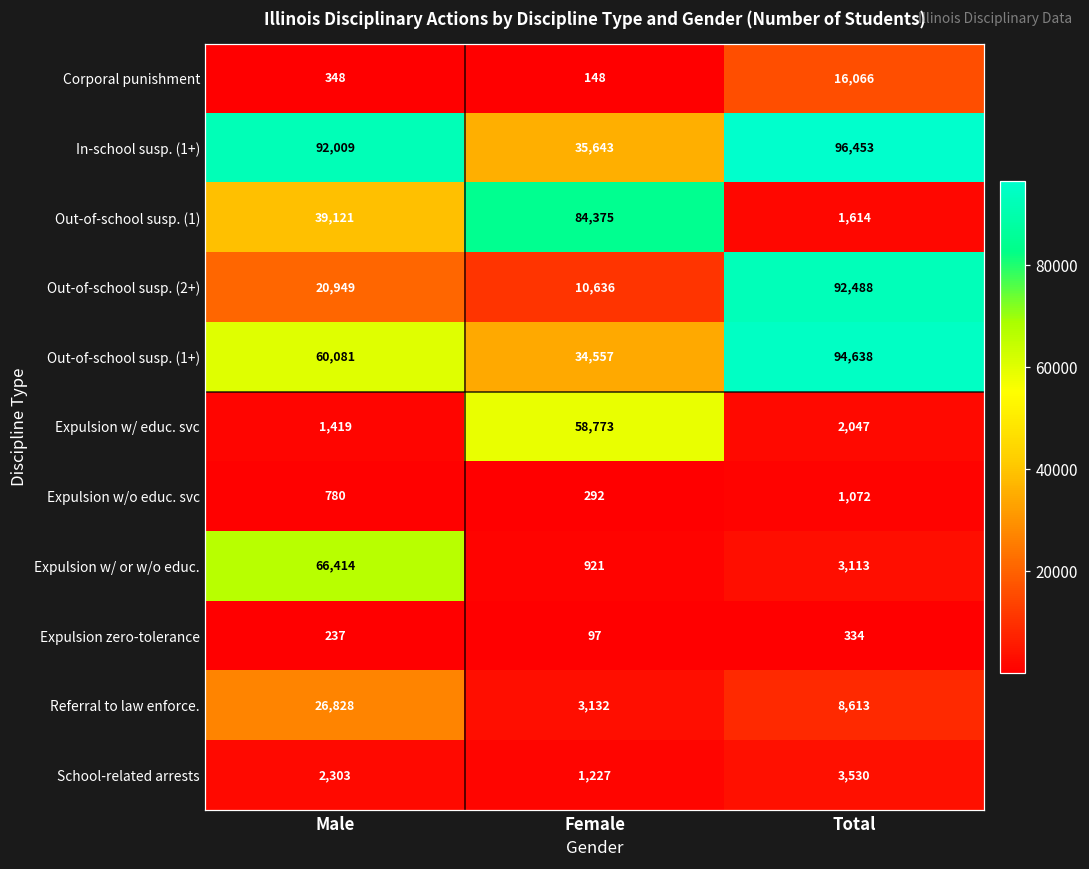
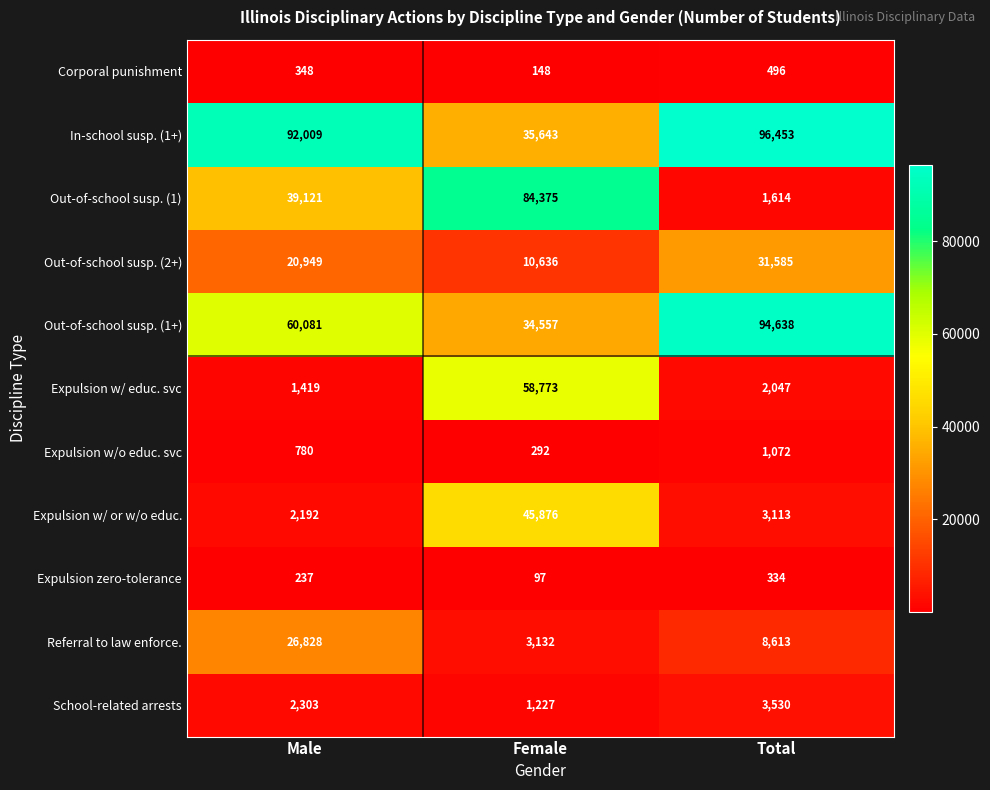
  {
    "Corporal punishment": {
      "Male": "348",
      "Female": "148",
-     "Total": "16,066"
+     "Total": "496"
    },
    "In-school susp. (1+)": {
      "Male": "92,009",
      "Female": "35,643",
      "Total": "96,453"
    },
    "Out-of-school susp. (1)": {
      "Male": "39,121",
      "Female": "84,375",
      "Total": "1,614"
    },
    "Out-of-school susp. (2+)": {
      "Male": "20,949",
      "Female": "10,636",
-     "Total": "92,488"
+     "Total": "31,585"
    },
    "Out-of-school susp. (1+)": {
      "Male": "60,081",
      "Female": "34,557",
      "Total": "94,638"
    },
    "Expulsion w/ educ. svc": {
      "Male": "1,419",
      "Female": "58,773",
      "Total": "2,047"
    },
    "Expulsion w/o educ. svc": {
      "Male": "780",
      "Female": "292",
      "Total": "1,072"
    },
    "Expulsion w/ or w/o educ.": {
-     "Male": "66,414",
-     "Female": "921",
+     "Male": "2,192",
+     "Female": "45,876",
      "Total": "3,113"
    },
    "Expulsion zero-tolerance": {
      "Male": "237",
      "Female": "97",
      "Total": "334"
    },
    "Referral to law enforce.": {
      "Male": "26,828",
      "Female": "3,132",
      "Total": "8,613"
    },
    "School-related arrests": {
      "Male": "2,303",
      "Female": "1,227",
      "Total": "3,530"
    }
  }
